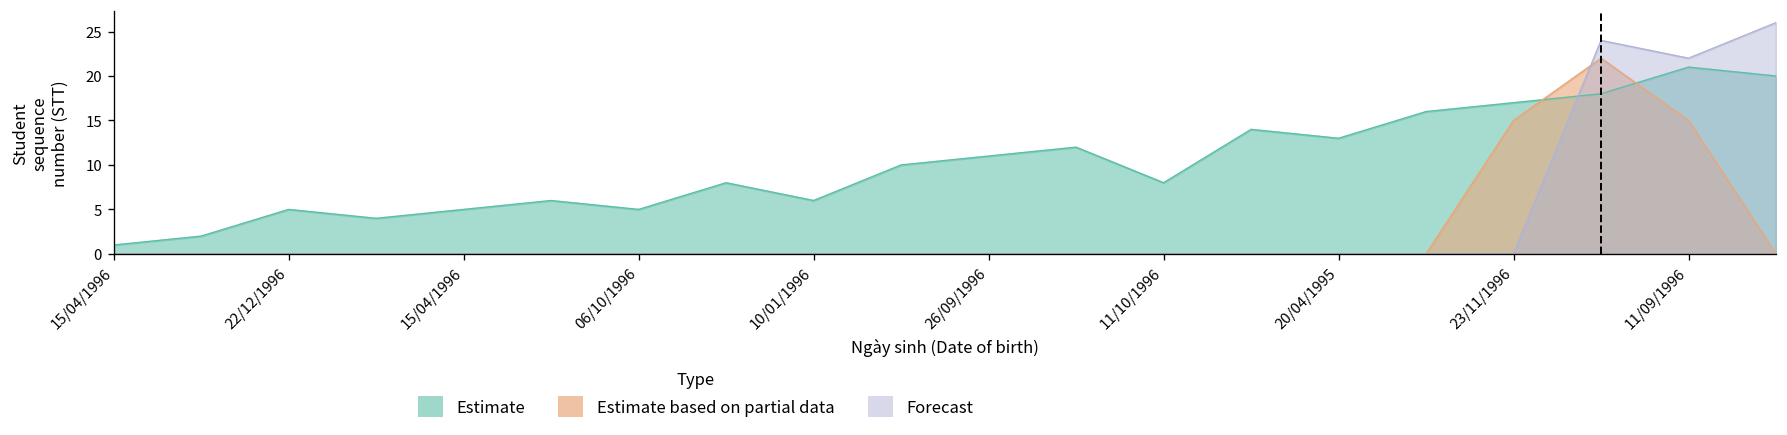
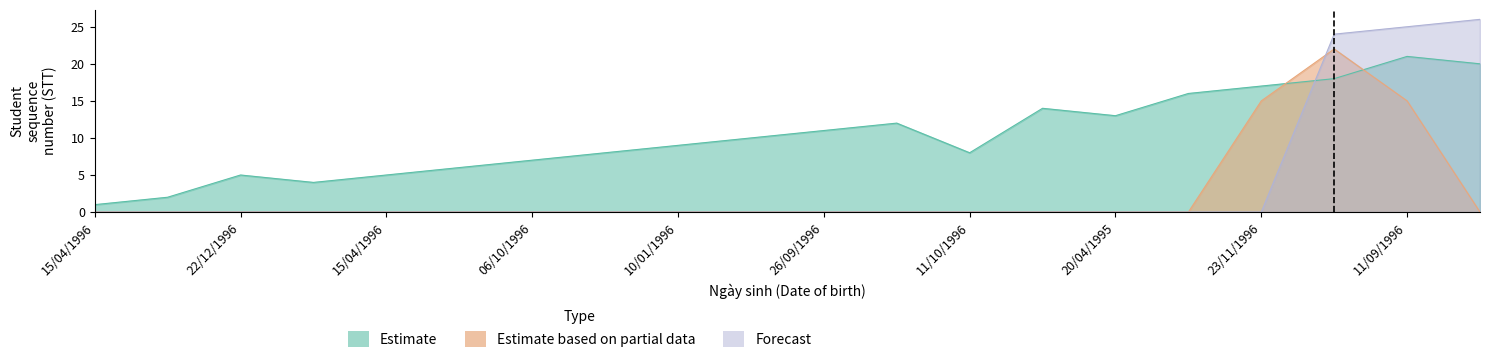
  {
    "Estimate": {
      "22/12/1996": 5,
-     "06/10/1996": 5,
-     "10/01/1996": 6,
+     "06/10/1996": 7,
+     "10/01/1996": 9,
      "11/10/1996": 8,
      "20/04/1995": 13,
      "23/11/1996": 17,
      "11/09/1996": 21
    },
    "Estimate based on partial data": {
      "23/11/1996": 15,
      "11/09/1996": 15
    },
    "Forecast": {
      "23/11/1996": 0,
-     "11/09/1996": 22
+     "11/09/1996": 25
    }
  }
